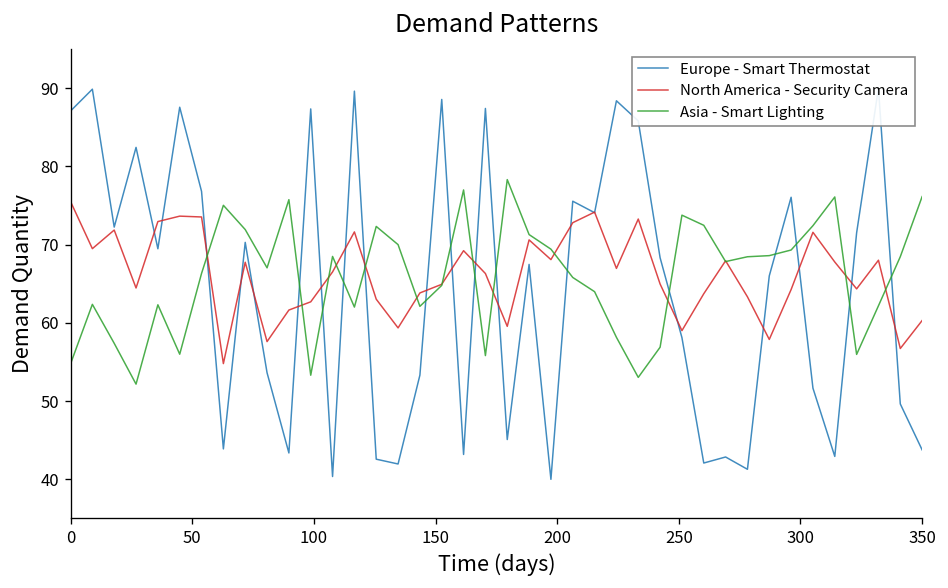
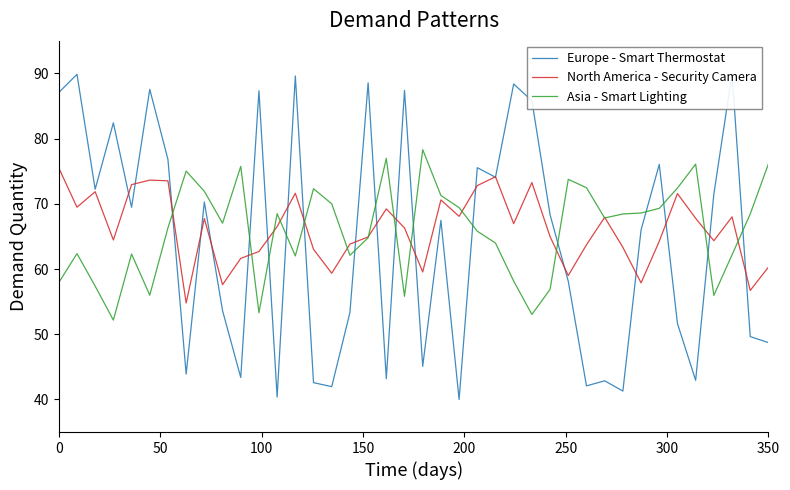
  {
    "Europe - Smart Thermostat": {
      "0": 87,
-     "350": 44
+     "350": 49
    },
    "North America - Security Camera": {
      "0": 76,
      "350": 60
    },
    "Asia - Smart Lighting": {
-     "0": 55,
+     "0": 58,
      "350": 76
    }
  }
